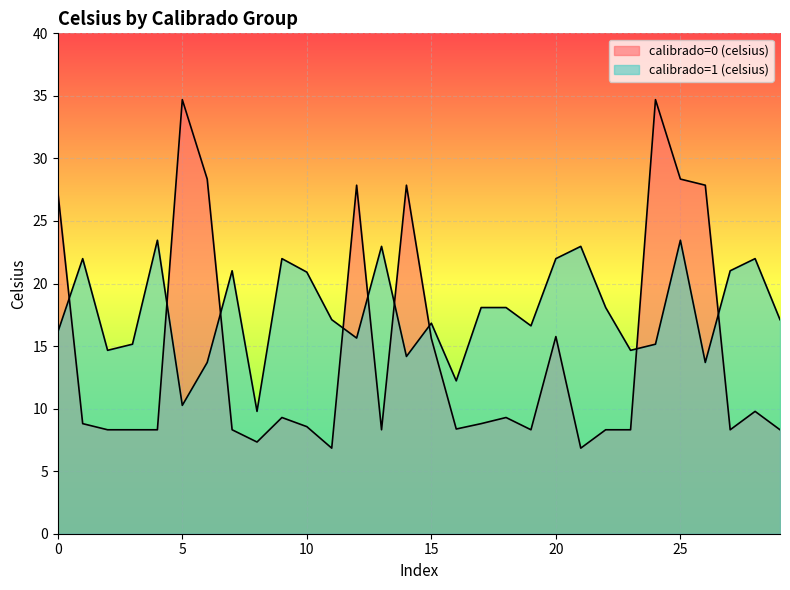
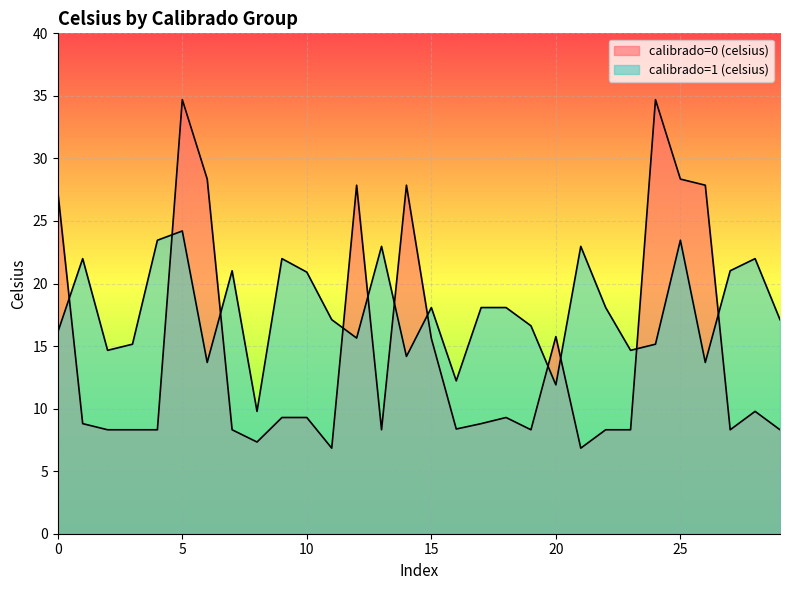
  {
    "calibrado=0 (celsius)": {
      "0": 27.4,
      "5": 34.7,
-     "10": 8.6,
+     "10": 9.3,
      "15": 15.6,
      "20": 15.8,
      "25": 28.4
    },
    "calibrado=1 (celsius)": {
      "0": 16.1,
-     "5": 10.3,
+     "5": 24.2,
      "10": 20.9,
-     "15": 16.8,
-     "20": 22.0,
+     "15": 18.1,
+     "20": 11.9,
      "25": 23.5
    }
  }
